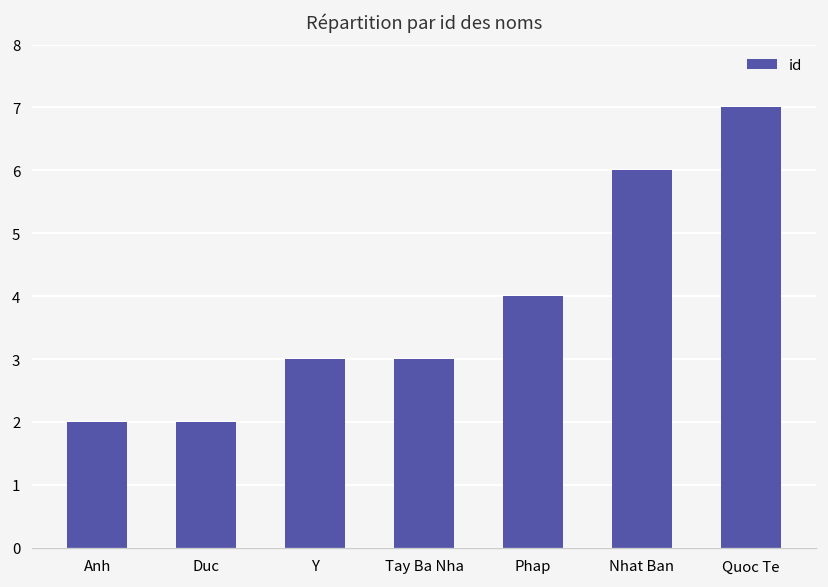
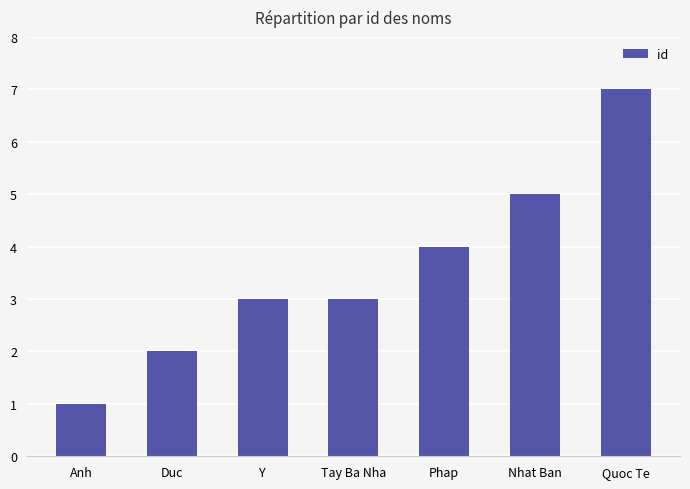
  {
-   "Anh": 2,
+   "Anh": 1,
    "Duc": 2,
    "Y": 3,
    "Tay Ba Nha": 3,
    "Phap": 4,
-   "Nhat Ban": 6,
+   "Nhat Ban": 5,
    "Quoc Te": 7
  }
